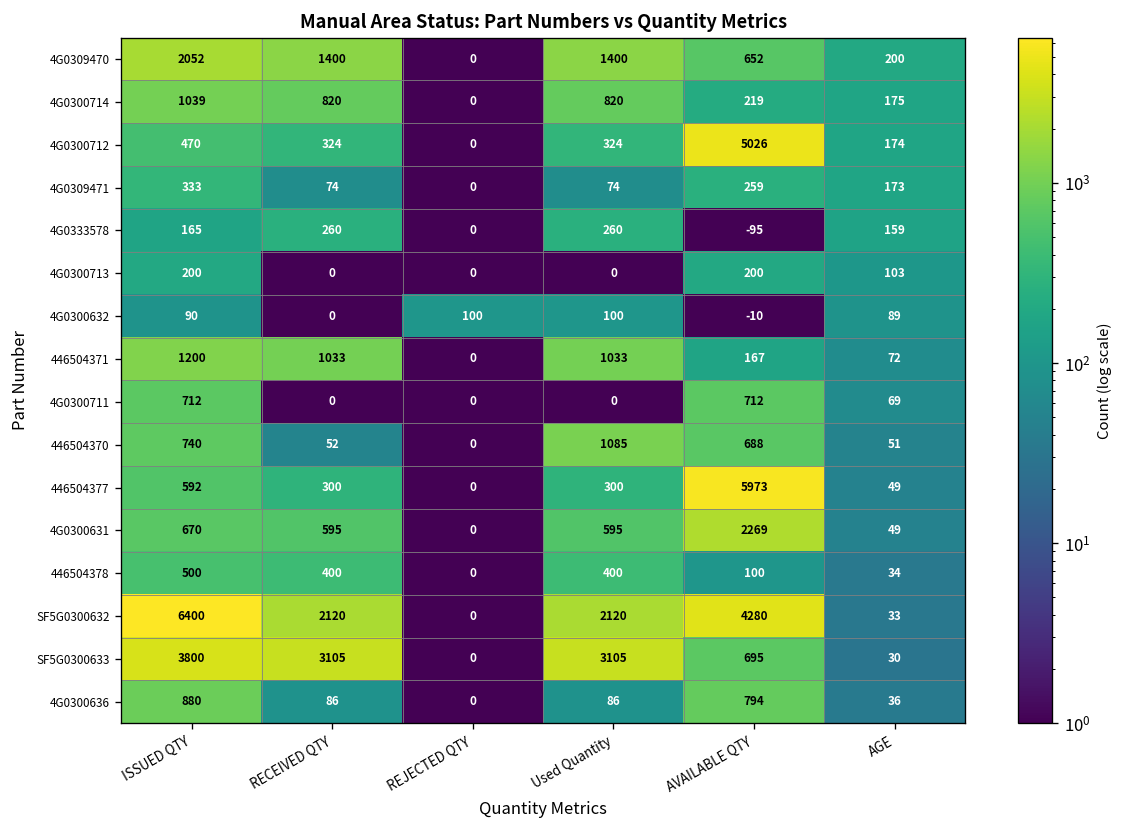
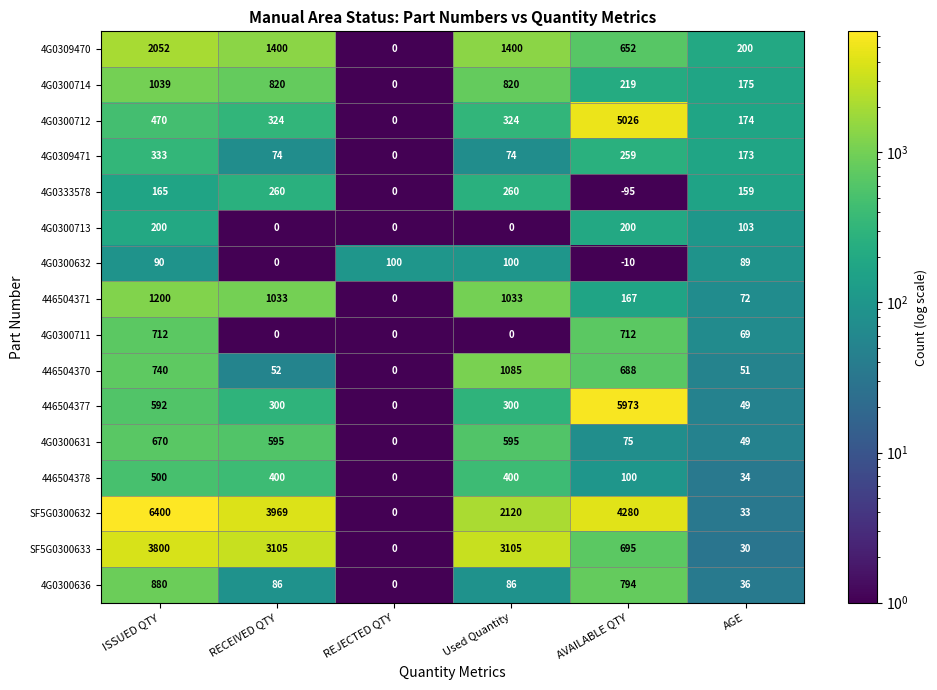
  {
    "4G0309470": {
      "ISSUED QTY": 2052,
      "RECEIVED QTY": 1400,
      "REJECTED QTY": 0,
      "Used Quantity": 1400,
      "AVAILABLE QTY": 652,
      "AGE": 200
    },
    "4G0300714": {
      "ISSUED QTY": 1039,
      "RECEIVED QTY": 820,
      "REJECTED QTY": 0,
      "Used Quantity": 820,
      "AVAILABLE QTY": 219,
      "AGE": 175
    },
    "4G0300712": {
      "ISSUED QTY": 470,
      "RECEIVED QTY": 324,
      "REJECTED QTY": 0,
      "Used Quantity": 324,
      "AVAILABLE QTY": 5026,
      "AGE": 174
    },
    "4G0309471": {
      "ISSUED QTY": 333,
      "RECEIVED QTY": 74,
      "REJECTED QTY": 0,
      "Used Quantity": 74,
      "AVAILABLE QTY": 259,
      "AGE": 173
    },
    "4G0333578": {
      "ISSUED QTY": 165,
      "RECEIVED QTY": 260,
      "REJECTED QTY": 0,
      "Used Quantity": 260,
      "AVAILABLE QTY": -95,
      "AGE": 159
    },
    "4G0300713": {
      "ISSUED QTY": 200,
      "RECEIVED QTY": 0,
      "REJECTED QTY": 0,
      "Used Quantity": 0,
      "AVAILABLE QTY": 200,
      "AGE": 103
    },
    "4G0300632": {
      "ISSUED QTY": 90,
      "RECEIVED QTY": 0,
      "REJECTED QTY": 100,
      "Used Quantity": 100,
      "AVAILABLE QTY": -10,
      "AGE": 89
    },
    "446504371": {
      "ISSUED QTY": 1200,
      "RECEIVED QTY": 1033,
      "REJECTED QTY": 0,
      "Used Quantity": 1033,
      "AVAILABLE QTY": 167,
      "AGE": 72
    },
    "4G0300711": {
      "ISSUED QTY": 712,
      "RECEIVED QTY": 0,
      "REJECTED QTY": 0,
      "Used Quantity": 0,
      "AVAILABLE QTY": 712,
      "AGE": 69
    },
    "446504370": {
      "ISSUED QTY": 740,
      "RECEIVED QTY": 52,
      "REJECTED QTY": 0,
      "Used Quantity": 1085,
      "AVAILABLE QTY": 688,
      "AGE": 51
    },
    "446504377": {
      "ISSUED QTY": 592,
      "RECEIVED QTY": 300,
      "REJECTED QTY": 0,
      "Used Quantity": 300,
      "AVAILABLE QTY": 5973,
      "AGE": 49
    },
    "4G0300631": {
      "ISSUED QTY": 670,
      "RECEIVED QTY": 595,
      "REJECTED QTY": 0,
      "Used Quantity": 595,
-     "AVAILABLE QTY": 2269,
+     "AVAILABLE QTY": 75,
      "AGE": 49
    },
    "446504378": {
      "ISSUED QTY": 500,
      "RECEIVED QTY": 400,
      "REJECTED QTY": 0,
      "Used Quantity": 400,
      "AVAILABLE QTY": 100,
      "AGE": 34
    },
    "SF5G0300632": {
      "ISSUED QTY": 6400,
-     "RECEIVED QTY": 2120,
+     "RECEIVED QTY": 3969,
      "REJECTED QTY": 0,
      "Used Quantity": 2120,
      "AVAILABLE QTY": 4280,
      "AGE": 33
    },
    "SF5G0300633": {
      "ISSUED QTY": 3800,
      "RECEIVED QTY": 3105,
      "REJECTED QTY": 0,
      "Used Quantity": 3105,
      "AVAILABLE QTY": 695,
      "AGE": 30
    },
    "4G0300636": {
      "ISSUED QTY": 880,
      "RECEIVED QTY": 86,
      "REJECTED QTY": 0,
      "Used Quantity": 86,
      "AVAILABLE QTY": 794,
      "AGE": 36
    }
  }
